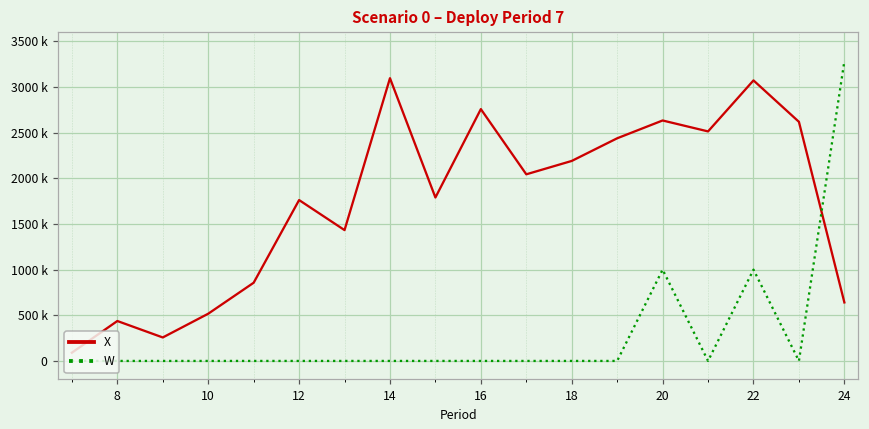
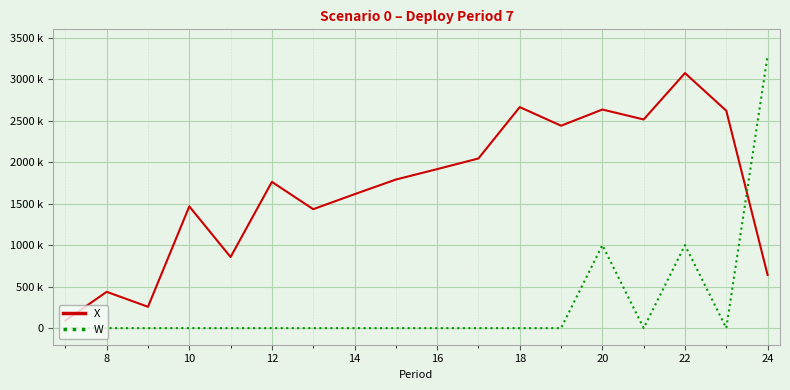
  {
    "X": {
      "8": 400000,
-     "10": 500000,
+     "10": 1500000,
      "12": 1800000,
-     "14": 3100000,
-     "16": 2800000,
-     "18": 2200000,
+     "14": 1600000,
+     "16": 1900000,
+     "18": 2700000,
      "20": 2600000,
      "22": 3100000,
      "24": 600000
    },
    "W": {
      "10": 0,
      "12": 0,
      "14": 0,
      "16": 0,
      "18": 0,
      "20": 1000000,
      "22": 1000000,
      "24": 3300000
    }
  }
